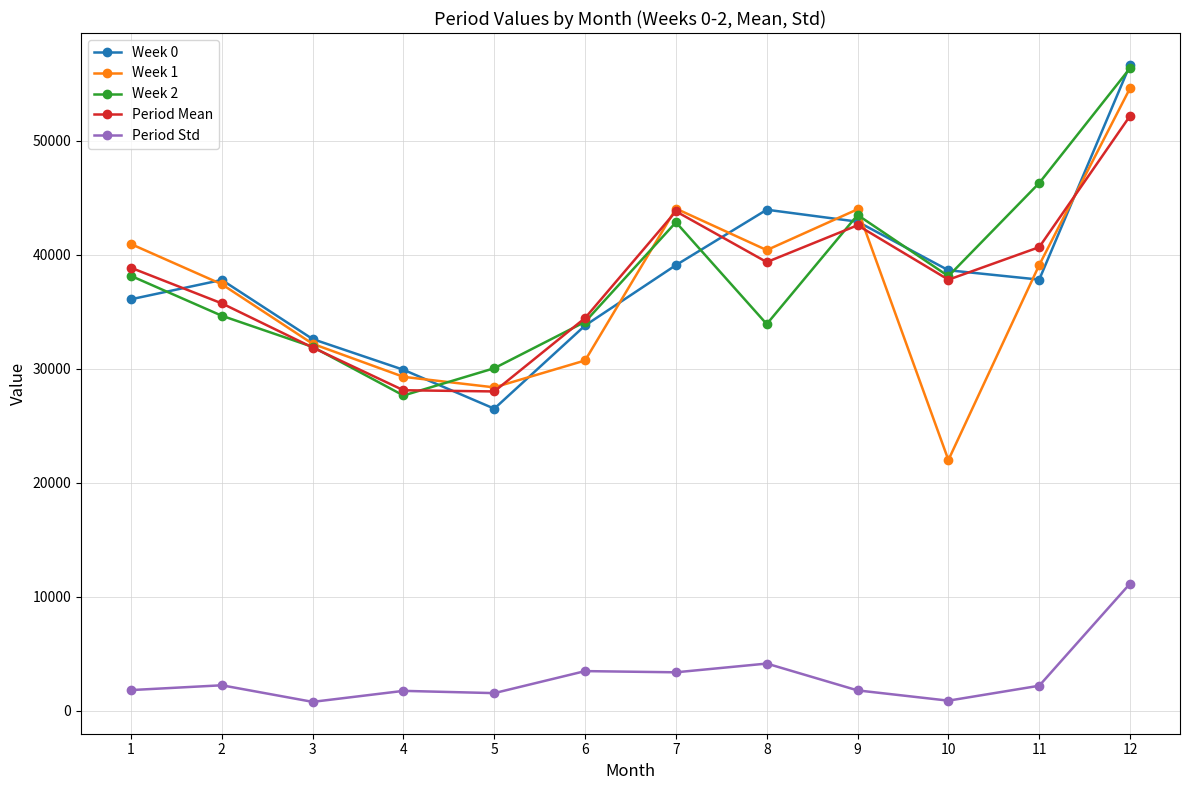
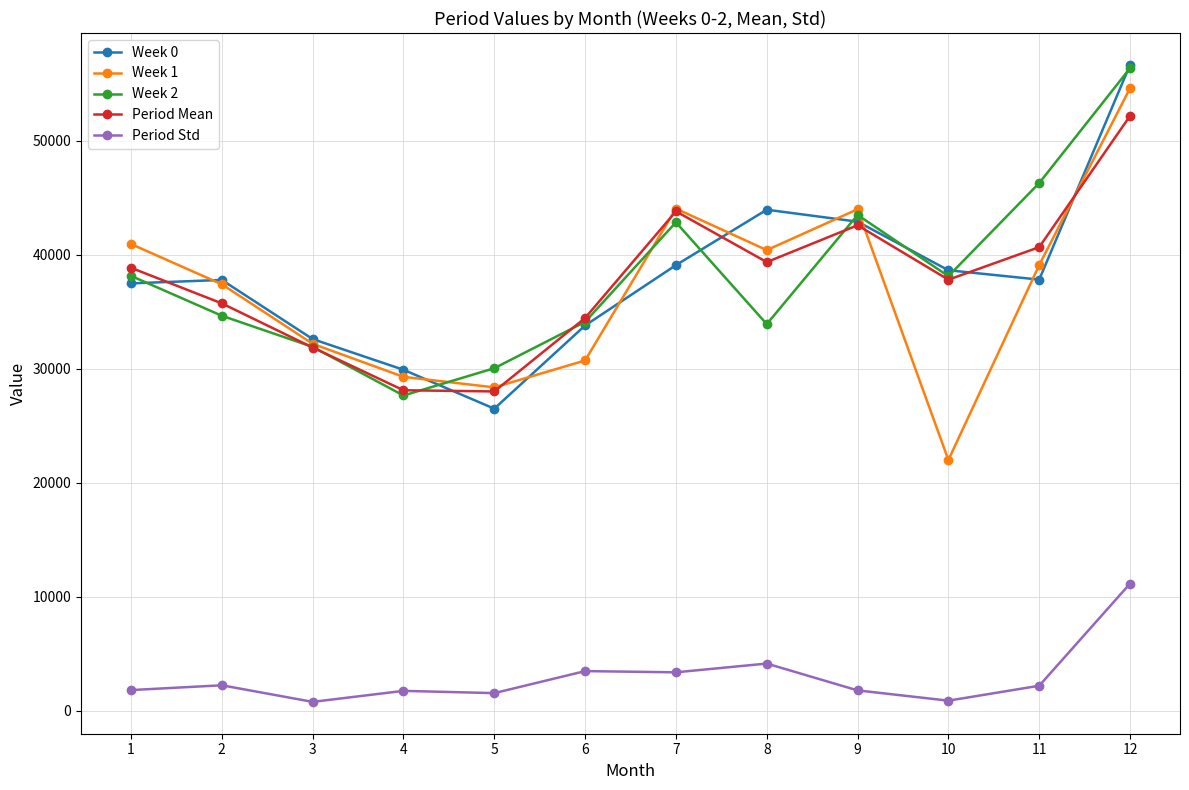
  {
    "Week 0": {
-     "1": 36100,
+     "1": 37500,
      "2": 37800,
      "3": 32600,
      "4": 29900,
      "5": 26500,
      "6": 33800,
      "7": 39100,
      "8": 43900,
      "9": 42900,
      "10": 38600,
      "11": 37800,
      "12": 56600
    },
    "Week 1": {
      "1": 40900,
      "2": 37400,
      "3": 32200,
      "4": 29300,
      "5": 28400,
      "6": 30700,
      "7": 44000,
      "8": 40400,
      "9": 44000,
      "10": 22000,
      "11": 39100,
      "12": 54600
    },
    "Week 2": {
      "1": 38100,
      "2": 34600,
      "4": 27700,
      "5": 30000,
      "6": 34100,
      "7": 42800,
      "8": 33900,
      "9": 43500,
      "10": 38100,
      "11": 46300,
      "12": 56400
    },
    "Period Mean": {
      "1": 38900,
      "2": 35700,
      "4": 28100,
      "5": 28000,
      "6": 34400,
      "7": 43800,
      "8": 39400,
      "9": 42600,
      "10": 37800,
      "11": 40700,
      "12": 52200
    },
    "Period Std": {
      "1": 1800,
      "2": 2300,
      "3": 800,
      "4": 1800,
      "5": 1600,
      "6": 3500,
      "7": 3400,
      "8": 4200,
      "9": 1800,
      "10": 900,
      "11": 2200,
      "12": 11200
    }
  }
